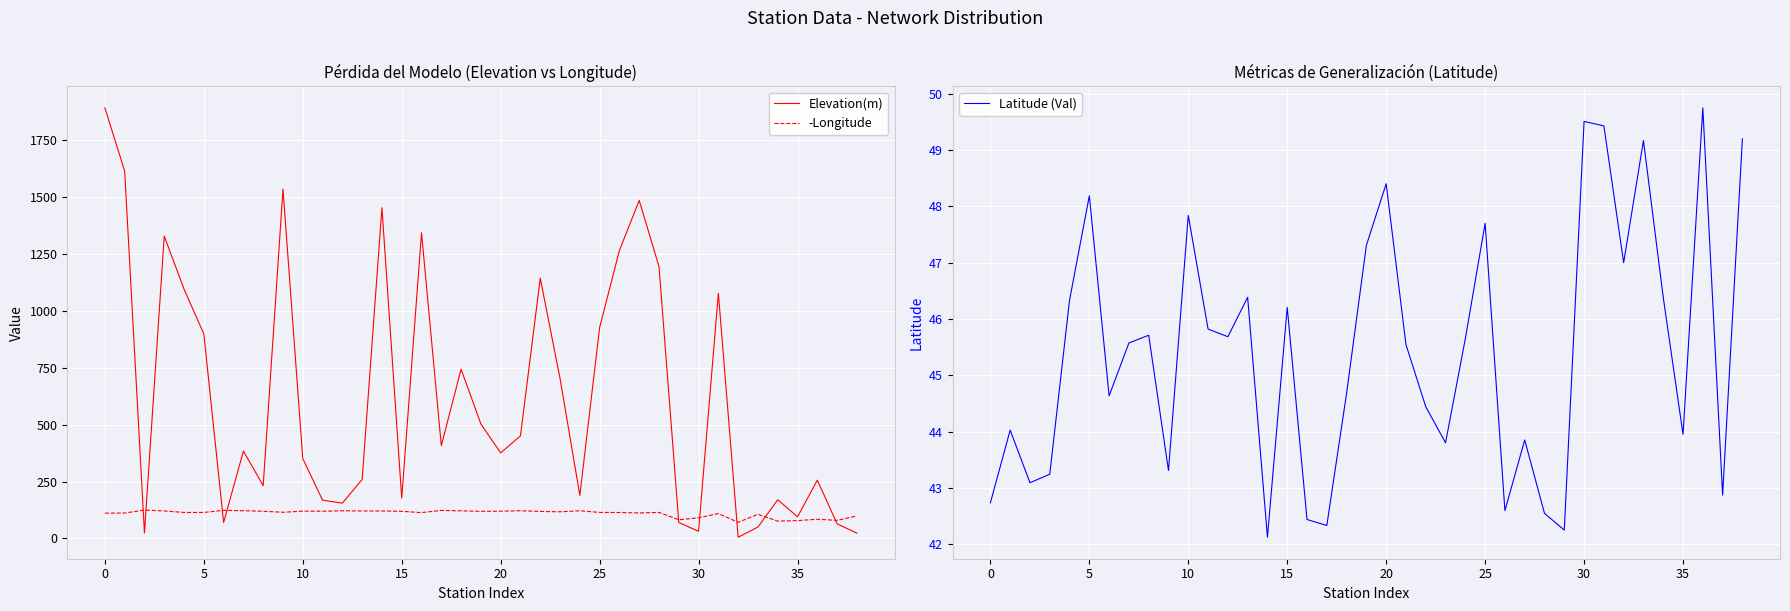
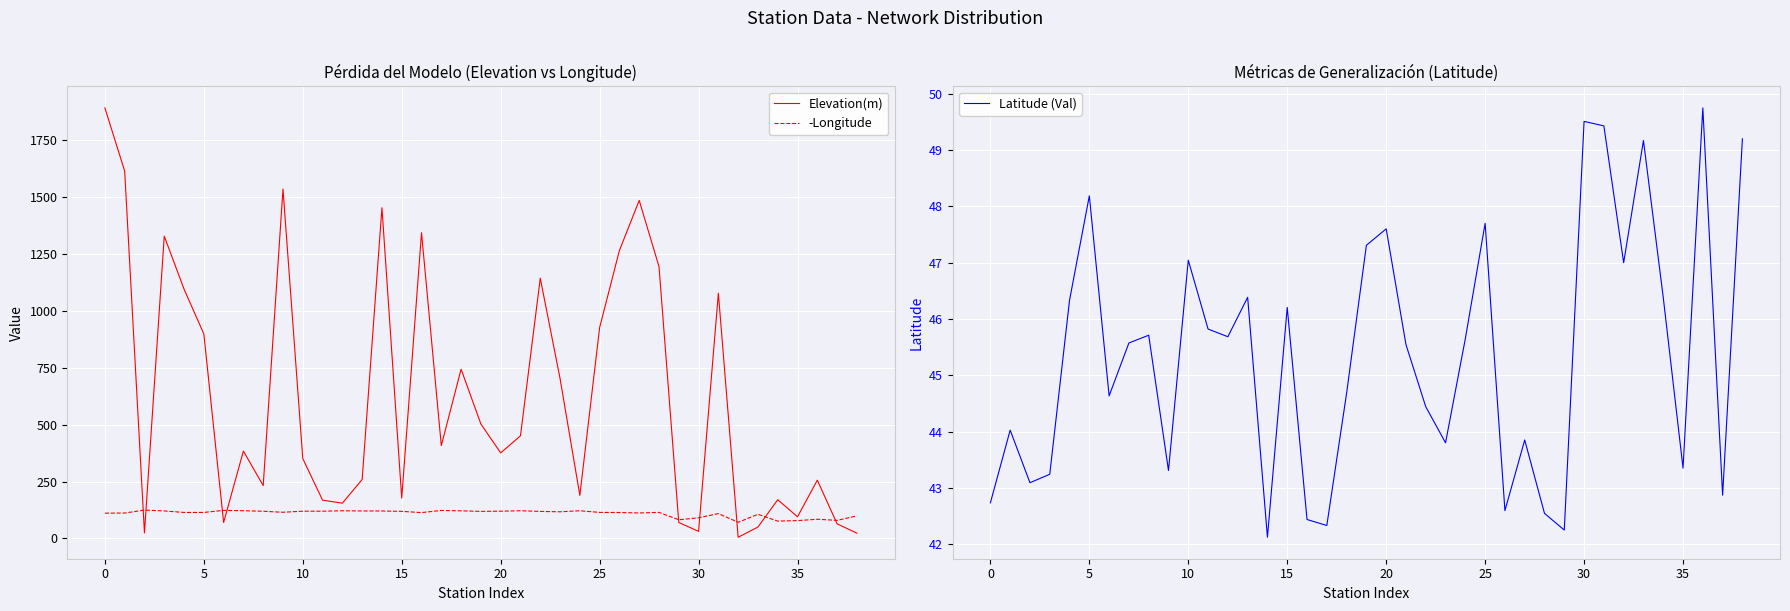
  {
    "Métricas de Generalización (Latitude)": {
      "0": 42.7,
      "5": 48.2,
-     "10": 47.8,
+     "10": 47.0,
      "15": 46.2,
-     "20": 48.4,
+     "20": 47.6,
      "25": 47.7,
      "30": 49.5,
-     "35": 44.0
+     "35": 43.4
    }
  }
